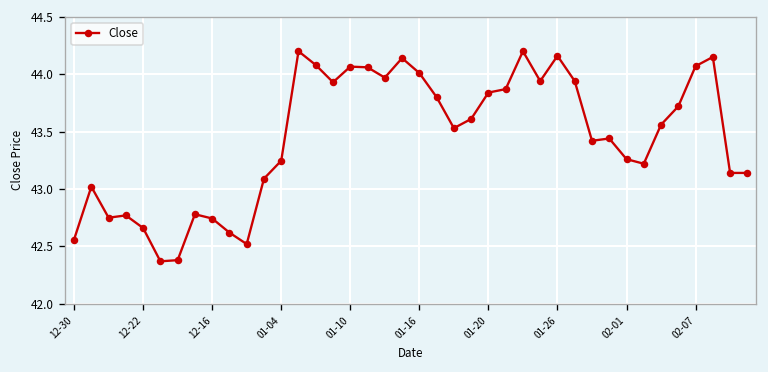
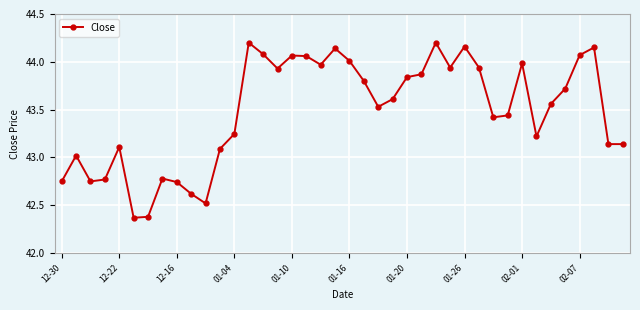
  {
-   "12-30": 42.6,
-   "12-22": 42.7,
+   "12-30": 42.8,
+   "12-22": 43.1,
    "12-16": 42.7,
    "01-04": 43.2,
    "01-10": 44.1,
    "01-16": 44.0,
    "01-20": 43.8,
    "01-26": 44.2,
-   "02-01": 43.3,
+   "02-01": 44.0,
    "02-07": 44.1
  }
